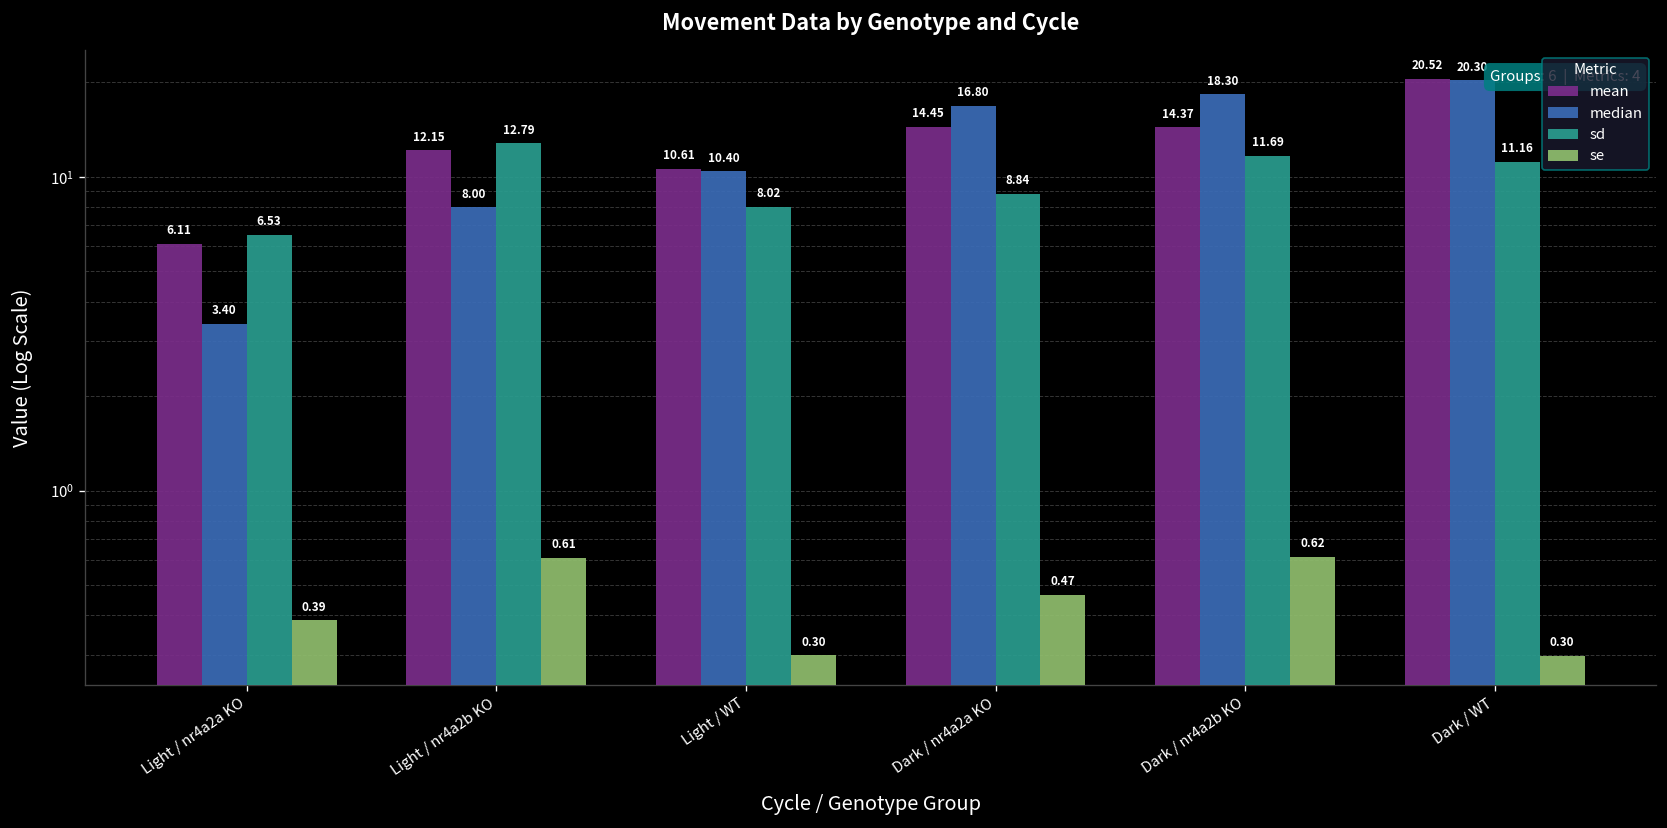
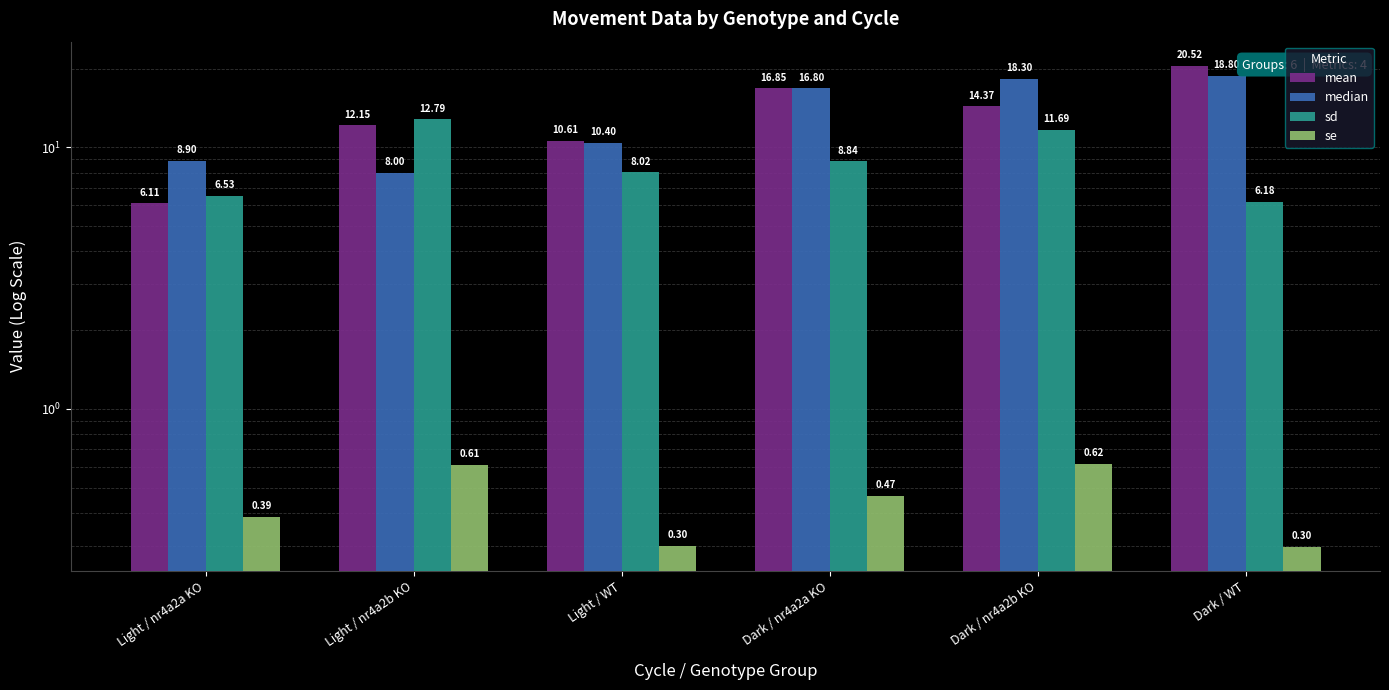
  {
    "mean": {
      "Light / nr4a2a KO": 6.11,
      "Light / nr4a2b KO": 12.15,
      "Light / WT": 10.61,
-     "Dark / nr4a2a KO": 14.45,
+     "Dark / nr4a2a KO": 16.85,
      "Dark / nr4a2b KO": 14.37,
      "Dark / WT": 20.52
    },
    "median": {
-     "Light / nr4a2a KO": 3.40,
+     "Light / nr4a2a KO": 8.90,
      "Light / nr4a2b KO": 8.00,
      "Light / WT": 10.40,
      "Dark / nr4a2a KO": 16.80,
      "Dark / nr4a2b KO": 18.30,
-     "Dark / WT": 20
+     "Dark / WT": 19
    },
    "sd": {
      "Light / nr4a2a KO": 6.53,
      "Light / nr4a2b KO": 12.79,
      "Light / WT": 8.02,
      "Dark / nr4a2a KO": 8.84,
      "Dark / nr4a2b KO": 11.69,
-     "Dark / WT": 11.16
+     "Dark / WT": 6.18
    },
    "se": {
      "Light / nr4a2a KO": 0.39,
      "Light / nr4a2b KO": 0.61,
      "Light / WT": 0.30,
      "Dark / nr4a2a KO": 0.47,
      "Dark / nr4a2b KO": 0.62,
      "Dark / WT": 0.30
    }
  }
